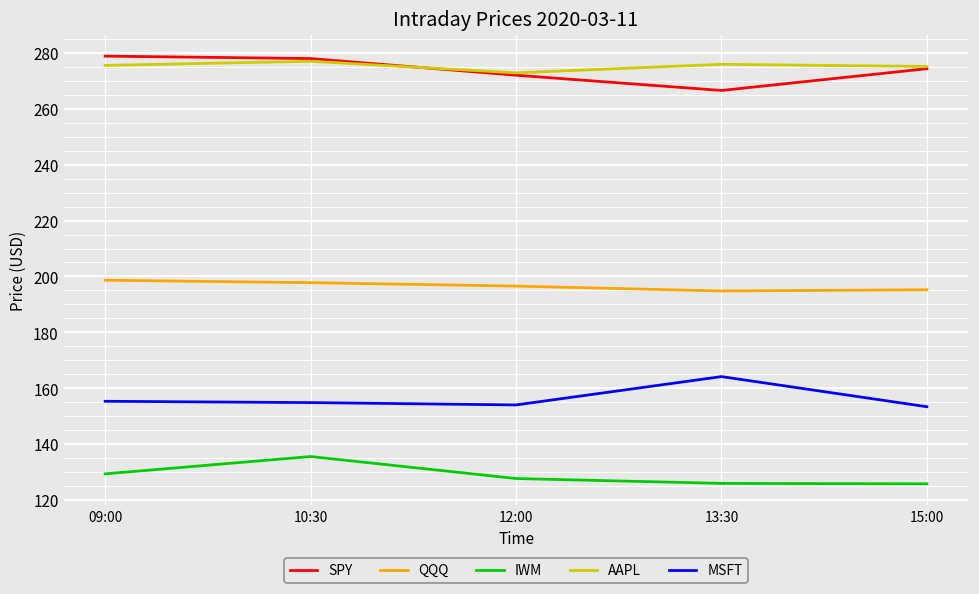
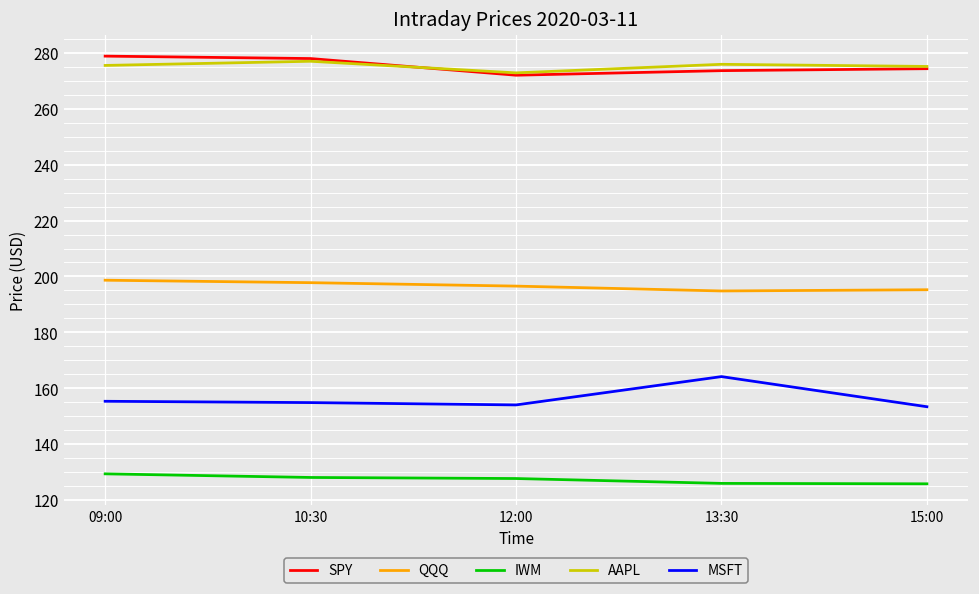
  {
    "SPY": {
      "09:00": 279,
-     "13:30": 267
+     "13:30": 274
    },
    "QQQ": {
      "09:00": 199,
      "10:30": 198,
      "12:00": 197,
      "13:30": 195,
      "15:00": 195
    },
    "IWM": {
      "09:00": 129,
-     "10:30": 136,
+     "10:30": 128,
      "12:00": 128,
      "13:30": 126,
      "15:00": 126
    },
    "AAPL": {
      "09:00": 276,
      "13:30": 276
    },
    "MSFT": {
      "09:00": 155,
      "10:30": 155,
      "12:00": 154,
      "13:30": 164,
      "15:00": 153
    }
  }
